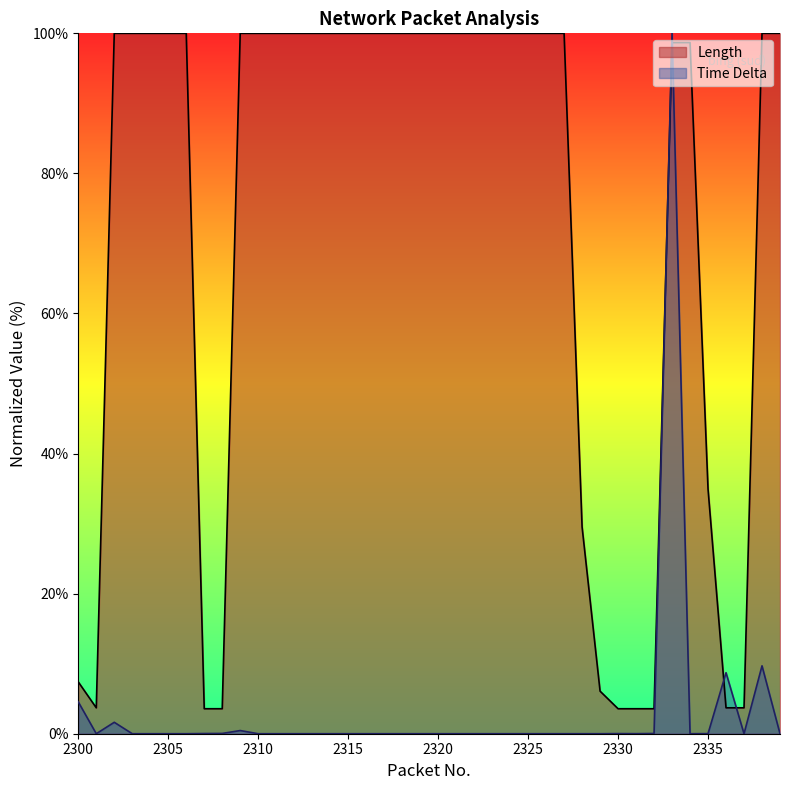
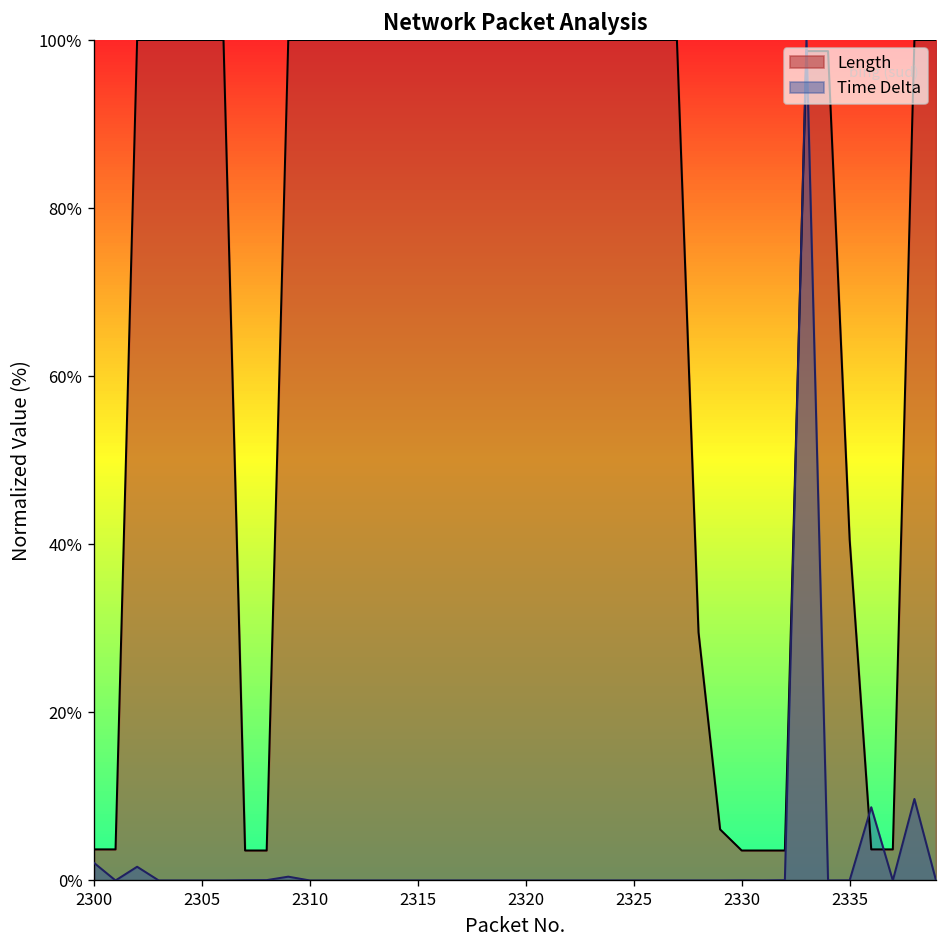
  {
    "Length": {
-     "2300": "7%",
+     "2300": "4%",
      "2305": "100%",
      "2310": "100%",
      "2315": "100%",
      "2320": "100%",
      "2325": "100%",
      "2330": "4%",
-     "2335": "35%"
+     "2335": "41%"
    },
    "Time Delta": {
-     "2300": "5%",
+     "2300": "2%",
      "2305": "0%",
      "2310": "0%",
      "2315": "0%",
      "2320": "0%",
      "2325": "0%",
      "2330": "0%",
      "2335": "0%"
    }
  }
